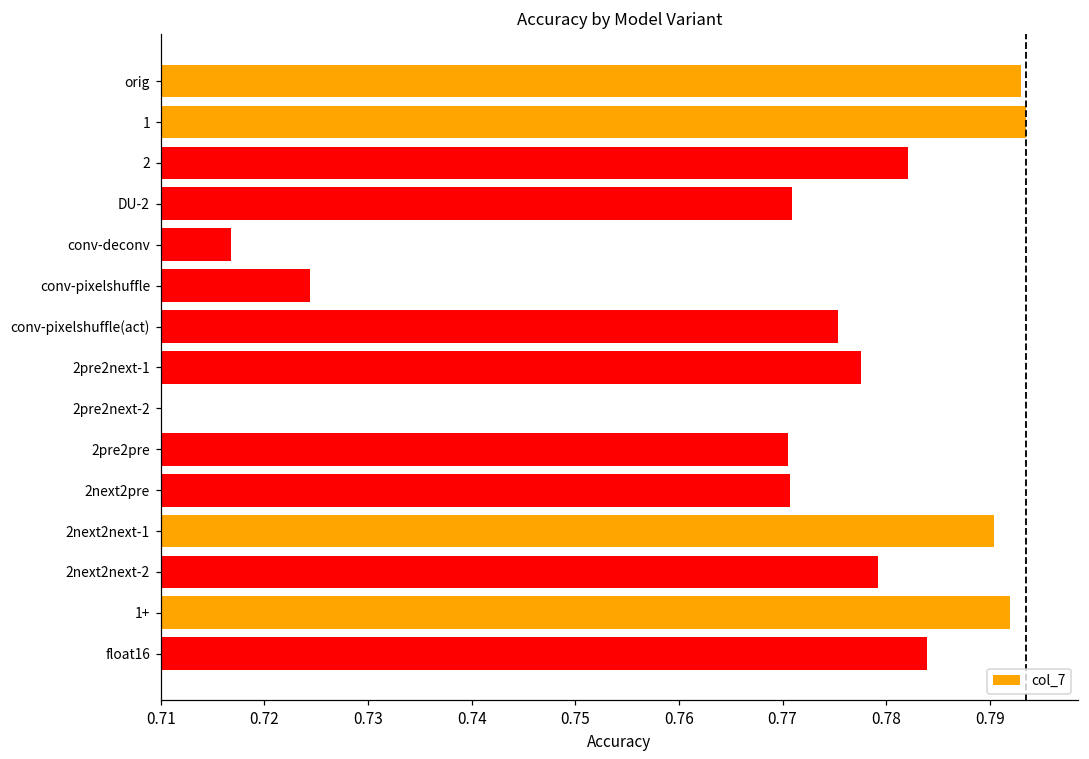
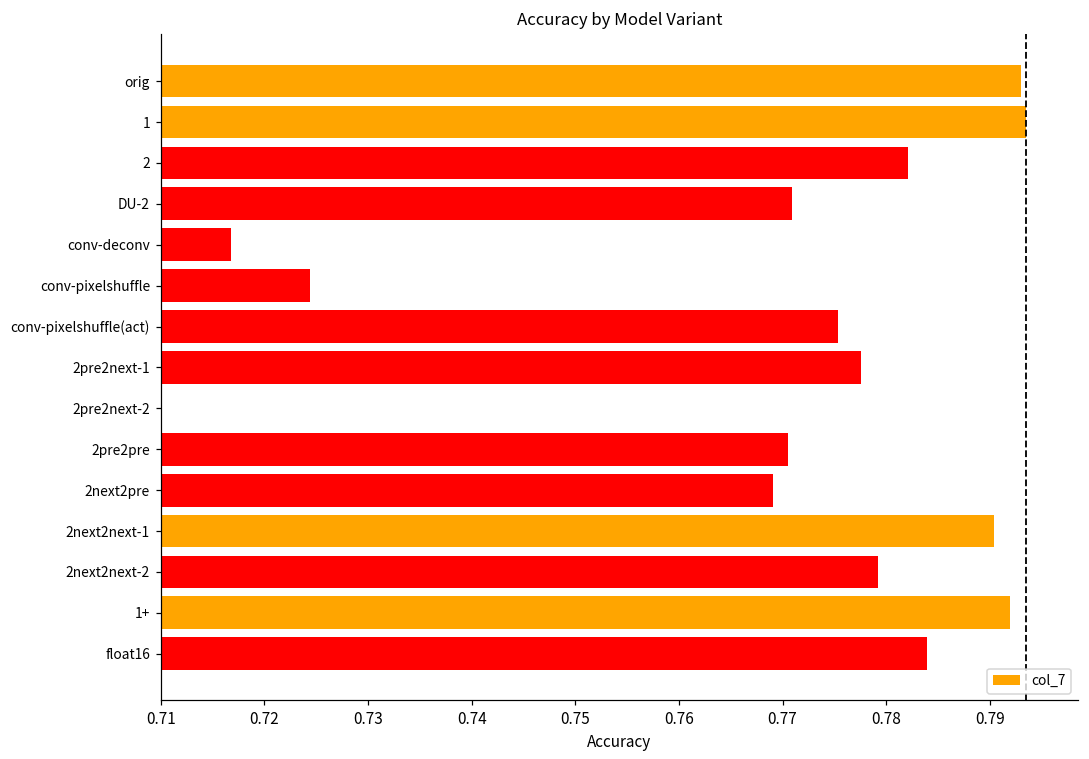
  {
    "orig": 0.793,
    "1": 0.794,
    "2": 0.782,
    "DU-2": 0.771,
    "conv-deconv": 0.717,
    "conv-pixelshuffle": 0.724,
    "conv-pixelshuffle(act)": 0.775,
    "2pre2next-1": 0.778,
    "2pre2pre": 0.771,
-   "2next2pre": 0.771,
+   "2next2pre": 0.769,
    "2next2next-1": 0.790,
    "2next2next-2": 0.779,
    "1+": 0.792,
    "float16": 0.784
  }
